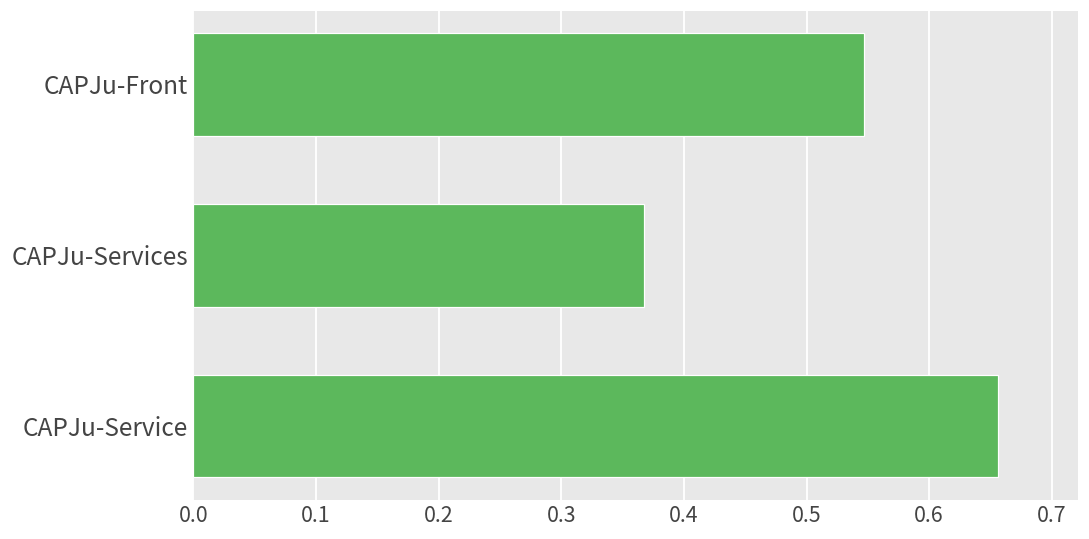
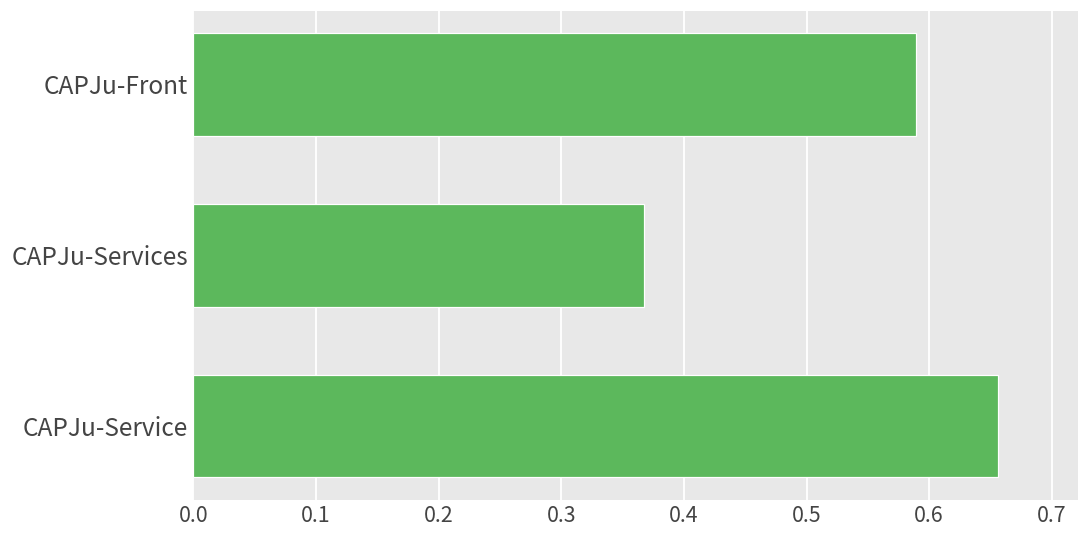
  {
-   "CAPJu-Front": 0.547,
+   "CAPJu-Front": 0.589,
    "CAPJu-Services": 0.367,
    "CAPJu-Service": 0.656
  }
